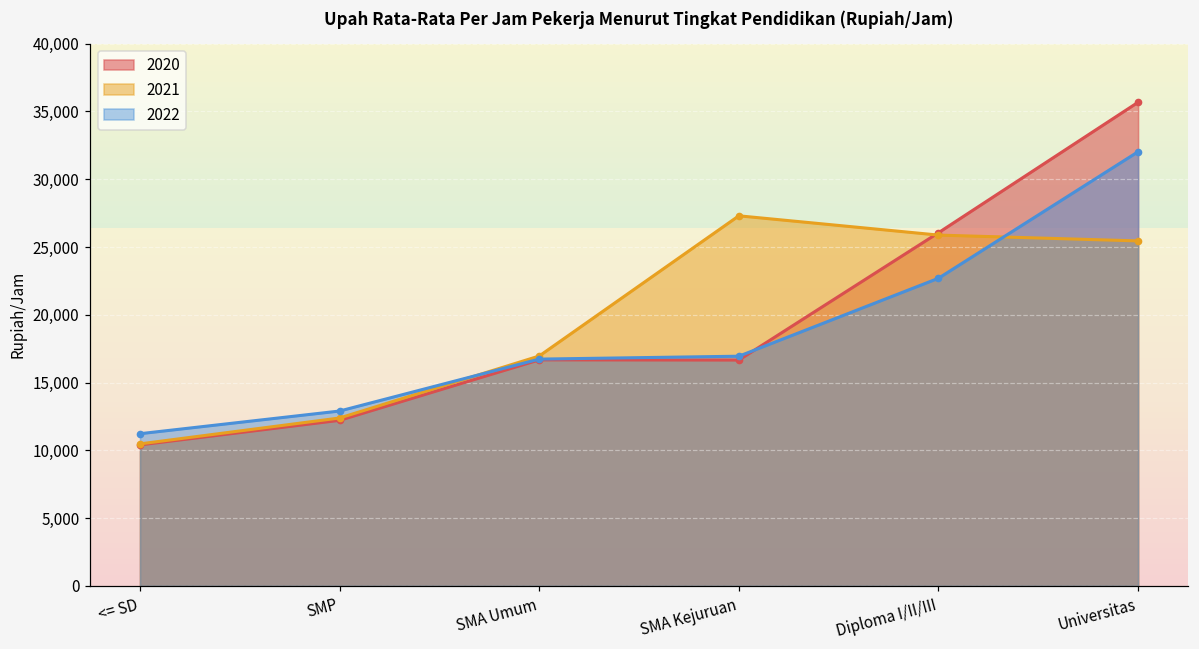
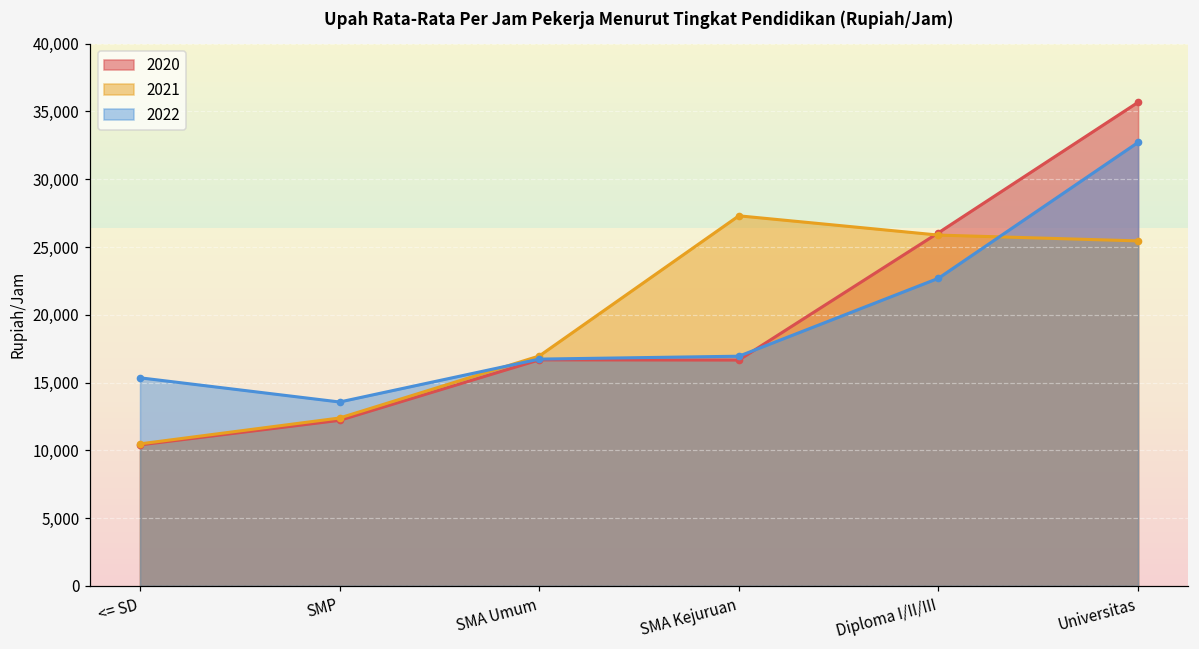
  {
    "2020": {
      "SMA Kejuruan": "16,700",
      "Universitas": "35,700"
    },
    "2021": {
      "SMA Umum": "17,000",
      "SMA Kejuruan": "27,300",
      "Universitas": "25,500"
    },
    "2022": {
-     "<= SD": "11,200",
-     "SMP": "12,900",
+     "<= SD": "15,400",
+     "SMP": "13,600",
      "SMA Kejuruan": "16,900",
      "Diploma I/II/III": "22,700",
-     "Universitas": "32,000"
+     "Universitas": "32,700"
    }
  }
